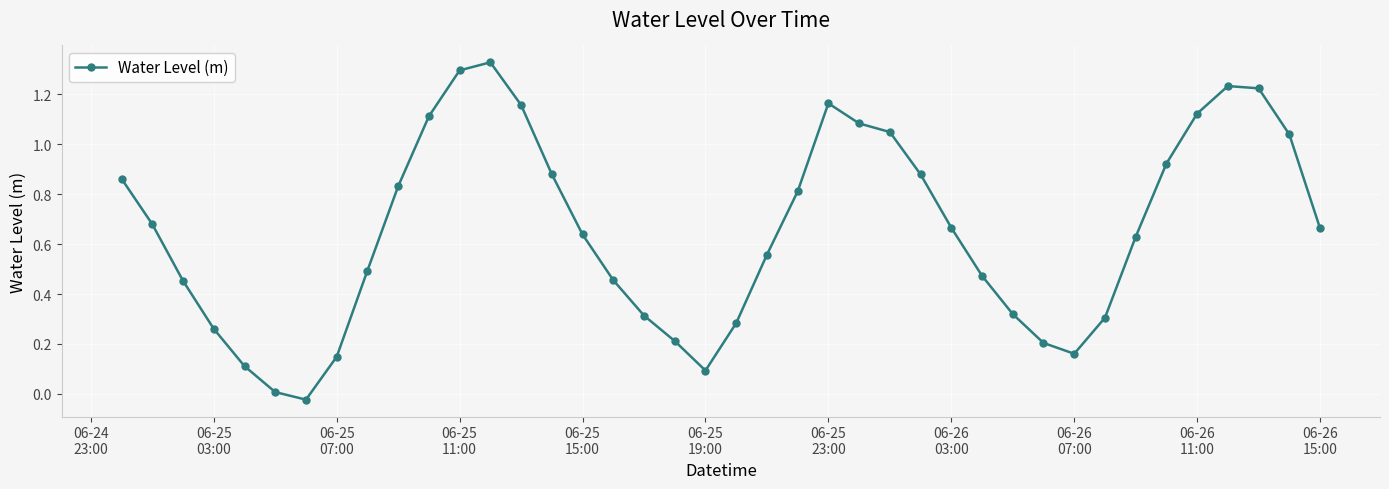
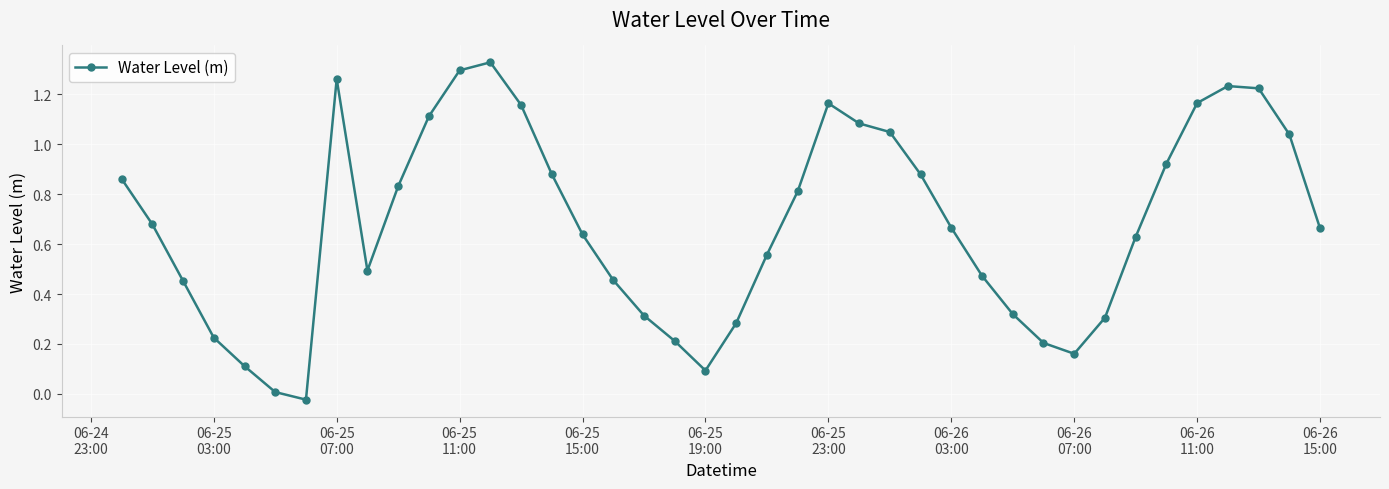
  {
-   "06-25 03:00": 0.26,
-   "06-25 07:00": 0.15,
+   "06-25 03:00": 0.23,
+   "06-25 07:00": 1.26,
    "06-25 11:00": 1.30,
    "06-25 15:00": 0.64,
    "06-25 19:00": 0.09,
    "06-25 23:00": 1.16,
    "06-26 03:00": 0.67,
    "06-26 07:00": 0.16,
-   "06-26 11:00": 1.12,
+   "06-26 11:00": 1.16,
    "06-26 15:00": 0.66
  }
